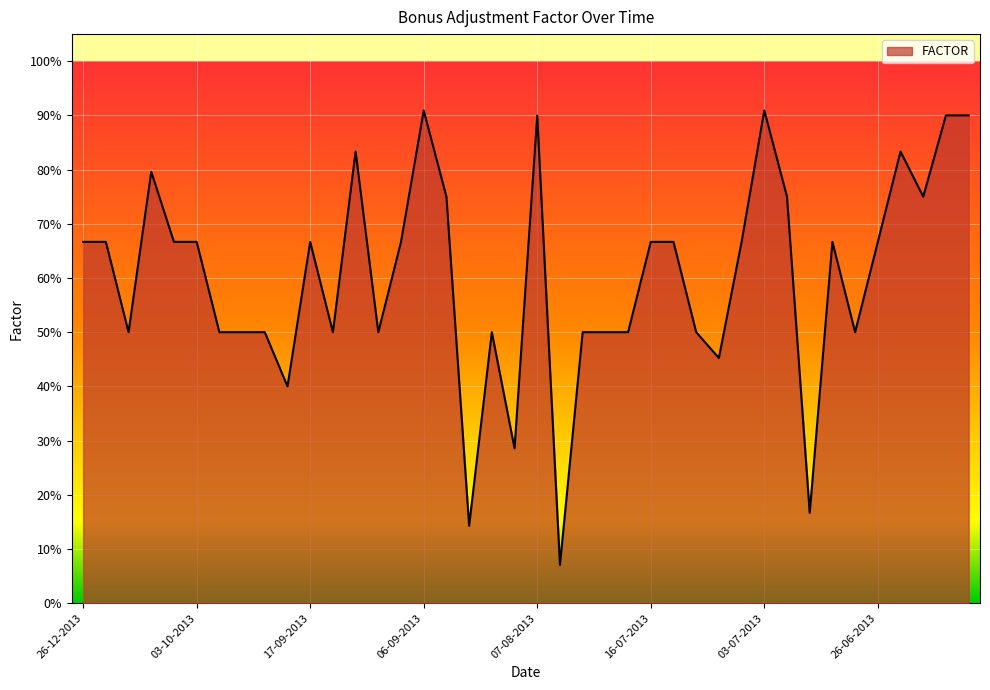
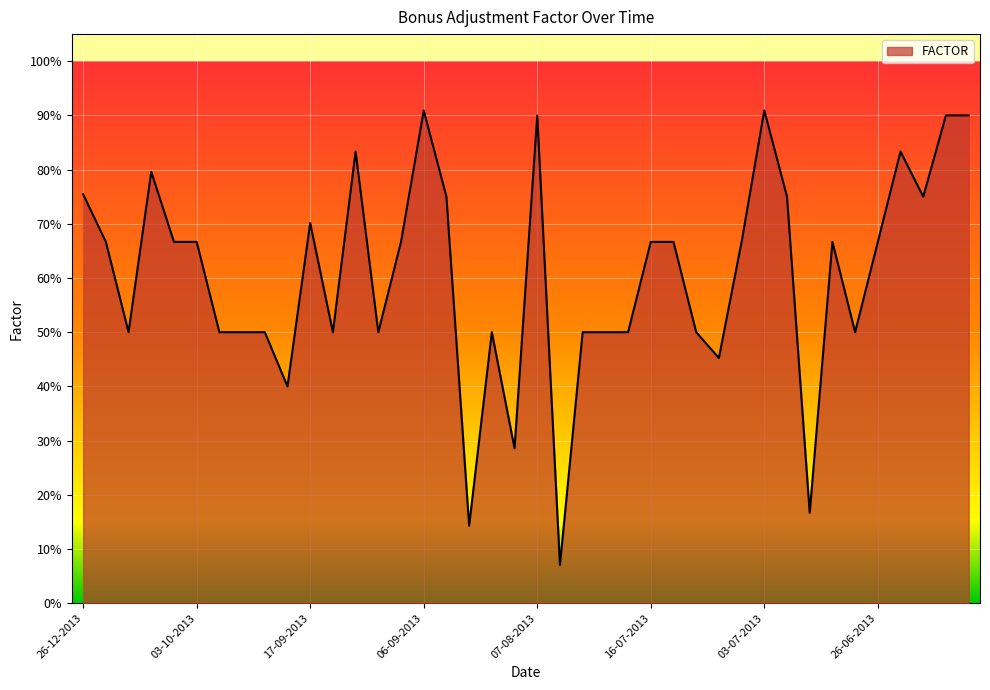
  {
-   "26-12-2013": "67%",
+   "26-12-2013": "75%",
    "03-10-2013": "67%",
-   "17-09-2013": "67%",
+   "17-09-2013": "70%",
    "07-08-2013": "90%",
    "16-07-2013": "67%"
  }
